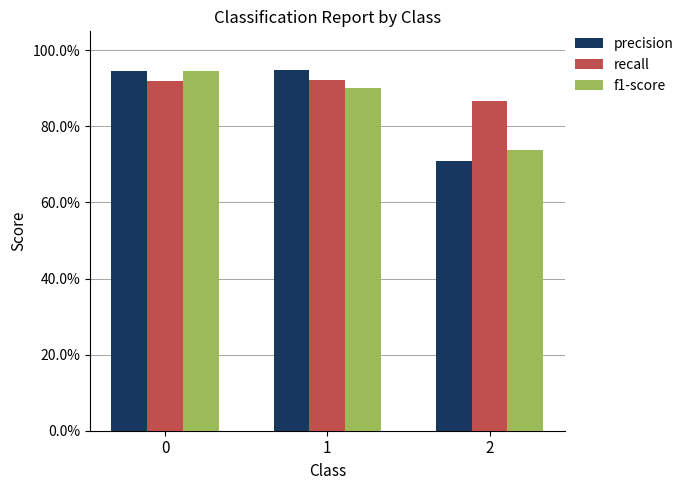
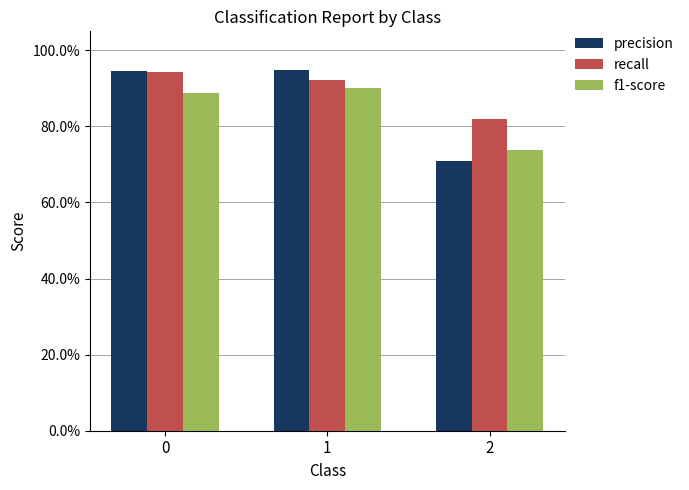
  {
    "precision": {
      "0": "95%",
      "1": "95%",
      "2": "71%"
    },
    "recall": {
-     "0": "92%",
+     "0": "94%",
      "1": "92%",
-     "2": "87%"
+     "2": "82%"
    },
    "f1-score": {
-     "0": "94%",
+     "0": "89%",
      "1": "90%",
      "2": "74%"
    }
  }
